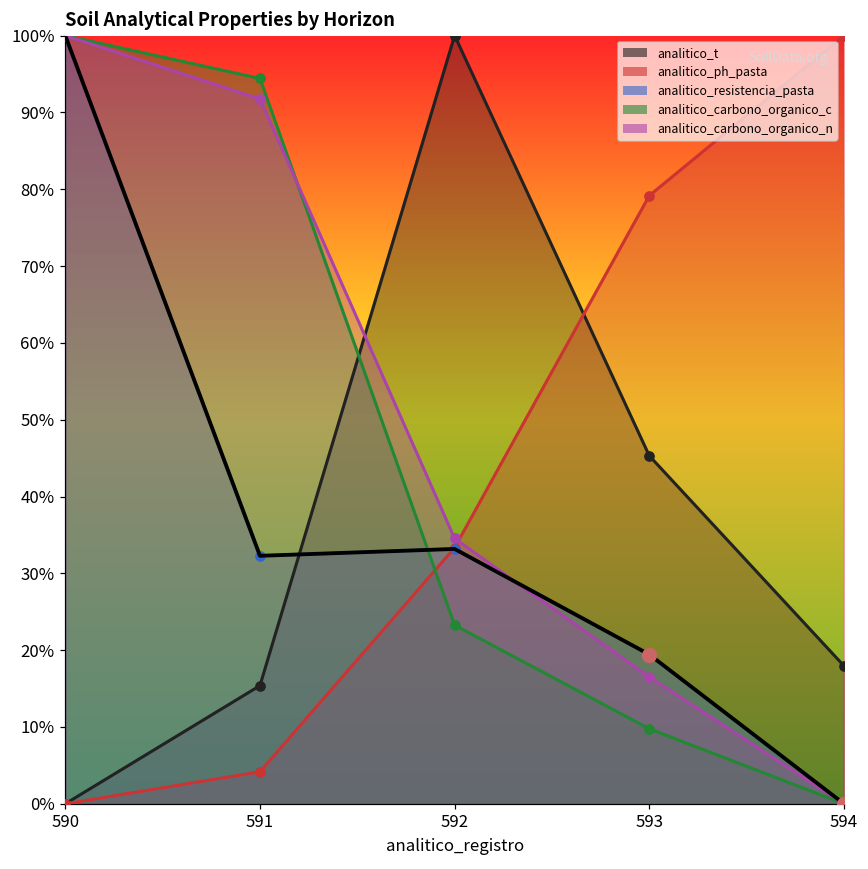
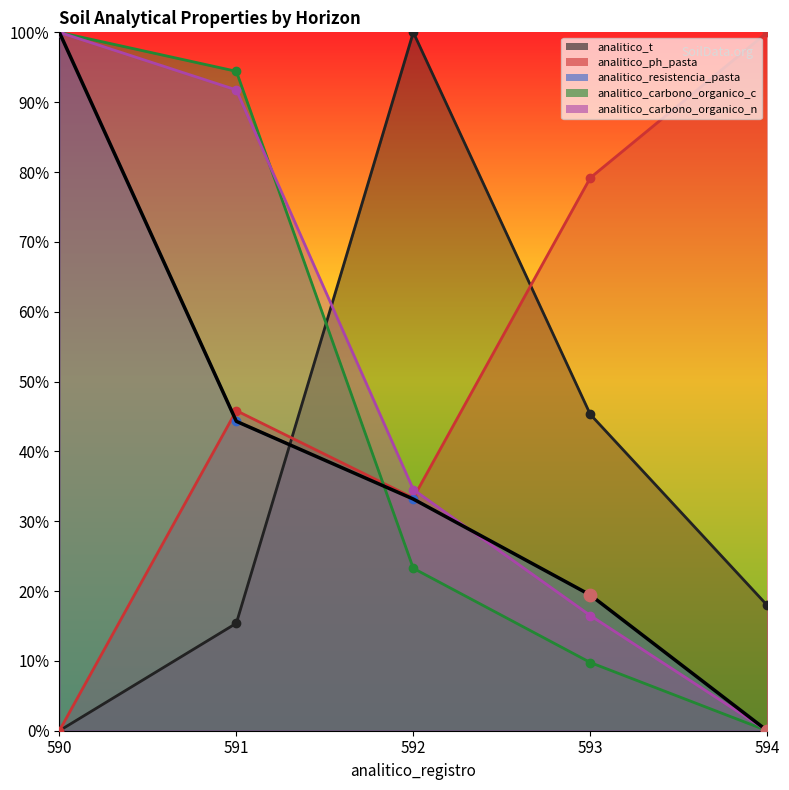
  {
    "analitico_ph_pasta": {
-     "591": "4%",
+     "591": "46%",
      "593": "79%",
      "594": "100%"
    },
    "analitico_resistencia_pasta": {
-     "591": "32%"
+     "591": "44%"
    },
    "analitico_carbono_organico_n": {
      "591": "92%",
      "592": "35%",
      "593": "16%"
    }
  }
